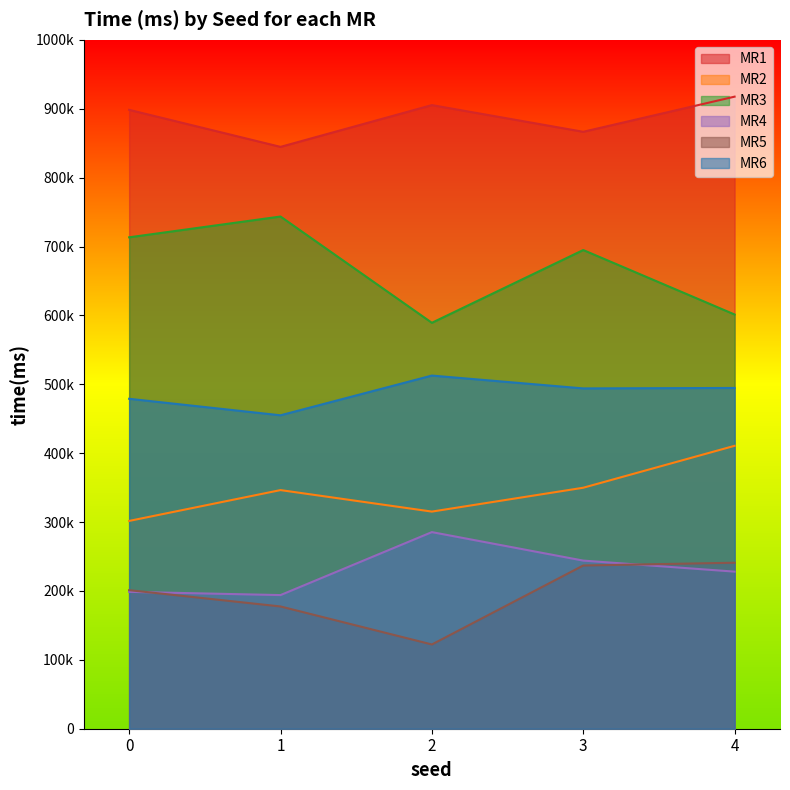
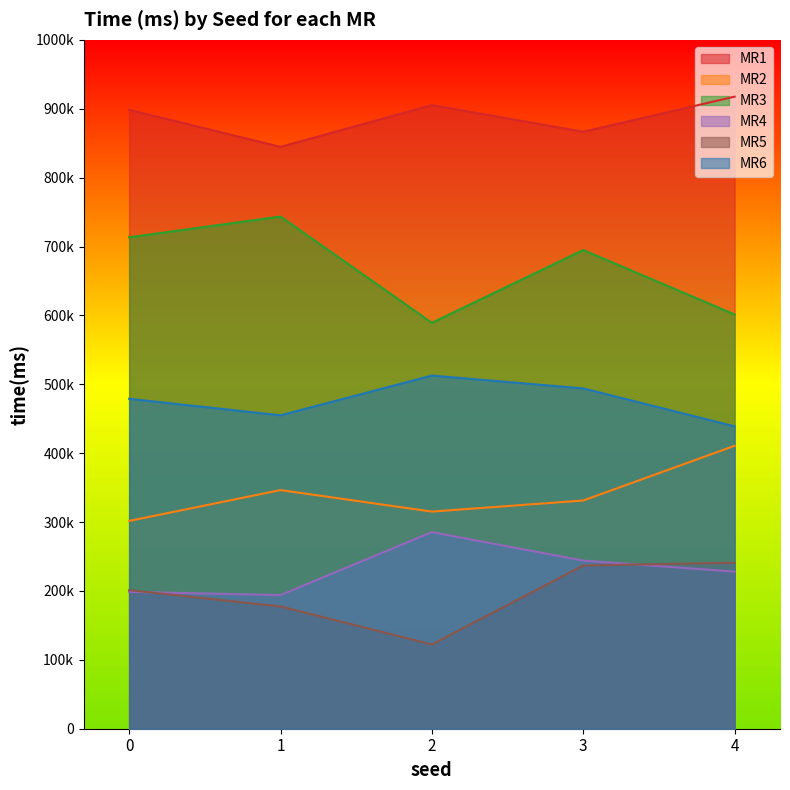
  {
    "MR1": {
      "0": 900000,
      "1": 840000,
      "2": 910000,
      "3": 870000
    },
    "MR2": {
      "0": 300000,
      "1": 350000,
      "2": 320000,
-     "3": 350000,
+     "3": 330000,
      "4": 410000
    },
    "MR3": {
      "0": 710000,
      "1": 740000,
      "2": 590000,
      "3": 690000,
      "4": 600000
    },
    "MR4": {
      "1": 190000,
      "2": 290000,
      "3": 240000,
      "4": 230000
    },
    "MR5": {
      "1": 180000,
      "2": 120000,
      "3": 240000,
      "4": 240000
    },
    "MR6": {
      "0": 480000,
      "1": 450000,
      "2": 510000,
      "3": 490000,
-     "4": 490000
+     "4": 440000
    }
  }
